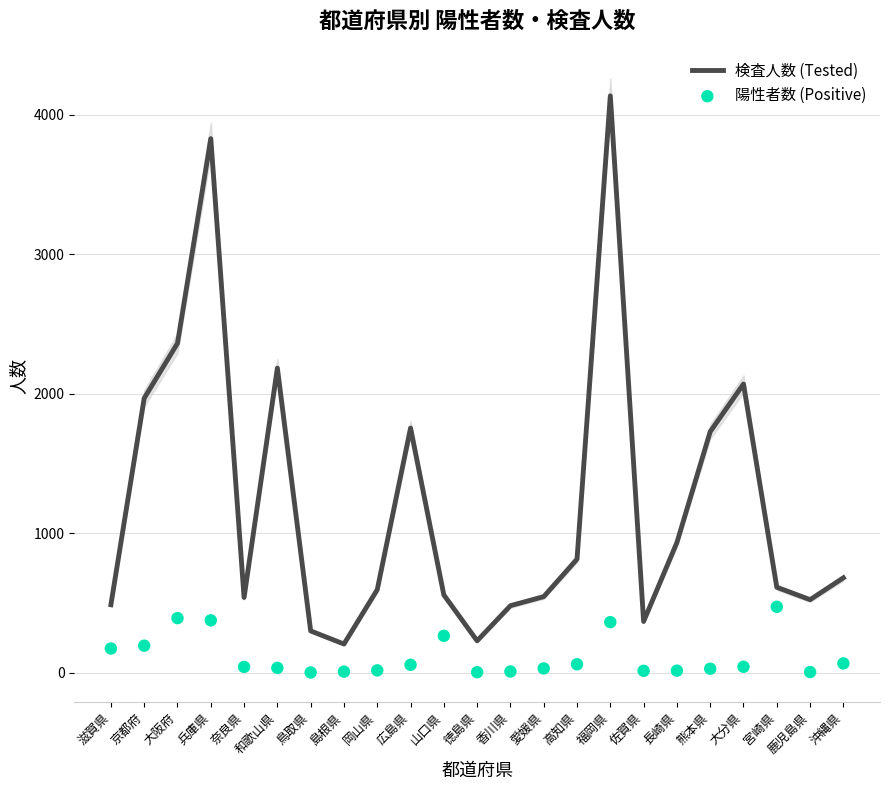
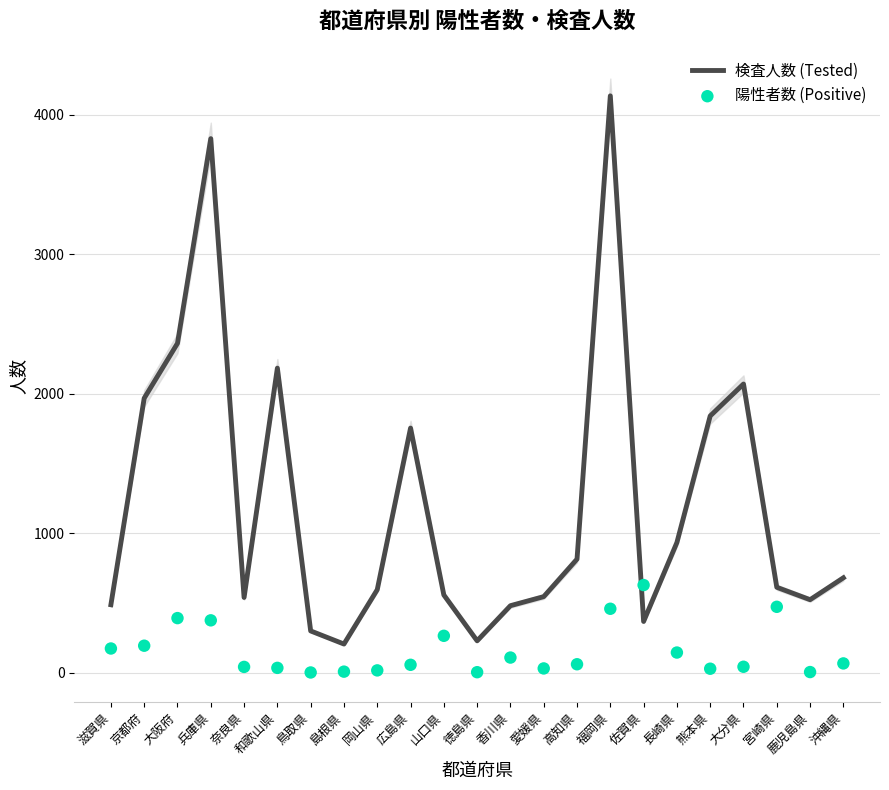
  {
    "検査人数 (Tested)": {
      "京都府": 1970,
      "大阪府": 2360,
      "兵庫県": 3830,
      "和歌山県": 2180,
      "広島県": 1750,
      "高知県": 810,
      "福岡県": 4140,
      "長崎県": 930,
-     "熊本県": 1730,
+     "熊本県": 1840,
      "大分県": 2070,
      "宮崎県": 610,
      "沖縄県": 680
    },
    "陽性者数 (Positive)": {
-     "香川県": 10,
-     "福岡県": 360,
-     "佐賀県": 10,
-     "長崎県": 10
+     "香川県": 110,
+     "福岡県": 460,
+     "佐賀県": 630,
+     "長崎県": 140
    }
  }
